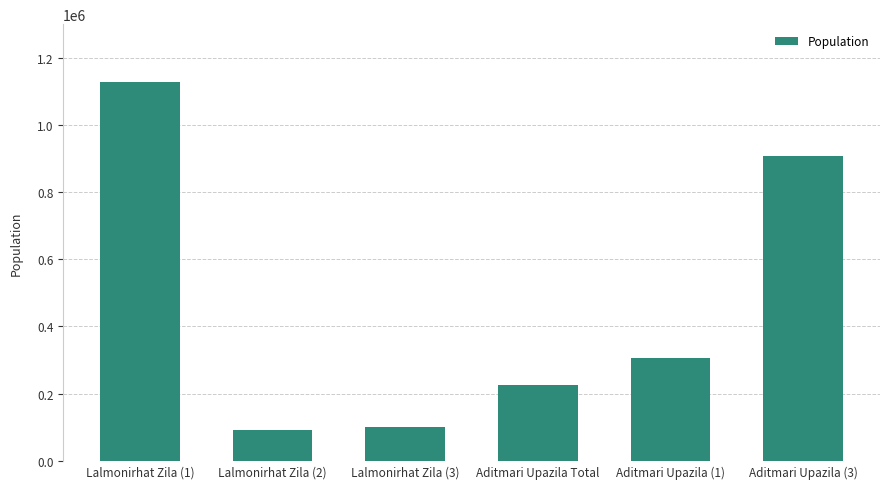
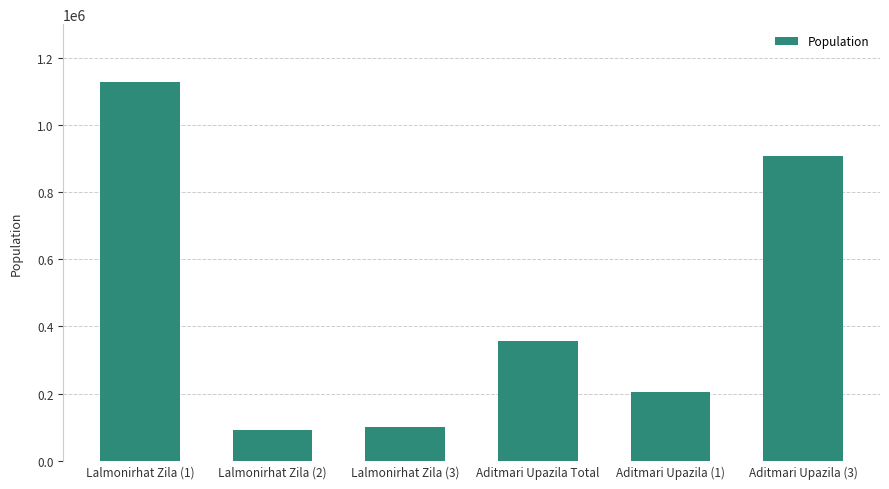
  {
    "Lalmonirhat Zila (1)": 1130000,
    "Lalmonirhat Zila (2)": 90000,
    "Lalmonirhat Zila (3)": 100000,
-   "Aditmari Upazila Total": 220000,
-   "Aditmari Upazila (1)": 310000,
+   "Aditmari Upazila Total": 360000,
+   "Aditmari Upazila (1)": 210000,
    "Aditmari Upazila (3)": 910000
  }
